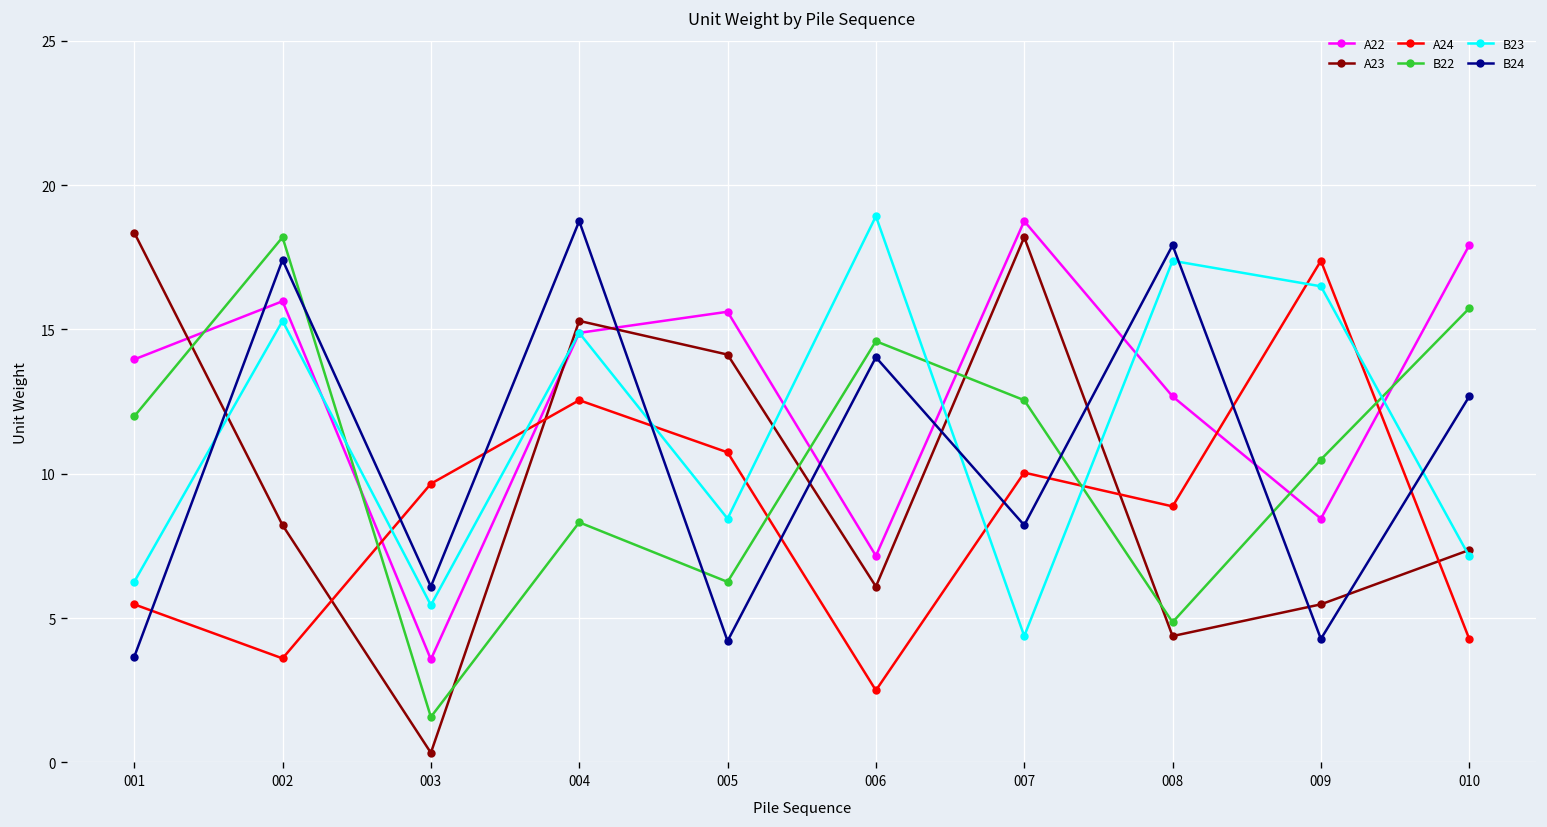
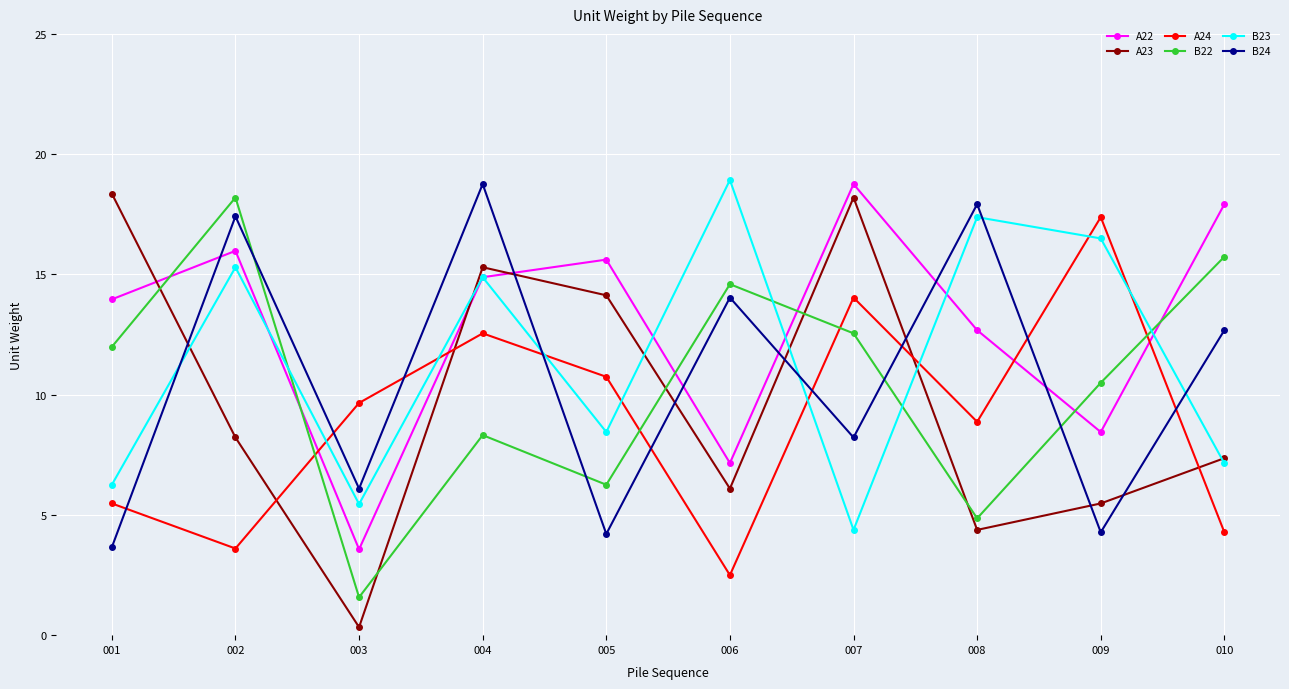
  {
    "A22": {
      "001": 14.0,
      "002": 16.0,
      "003": 3.6,
      "005": 15.6,
      "006": 7.2,
      "007": 18.8,
      "008": 12.7,
      "009": 8.4,
      "010": 17.9
    },
    "A23": {
      "001": 18.4,
      "002": 8.2,
      "003": 0.3,
      "004": 15.3,
      "005": 14.1,
      "006": 6.1,
      "007": 18.2,
      "008": 4.4,
      "009": 5.5,
      "010": 7.4
    },
    "A24": {
      "001": 5.5,
      "002": 3.6,
      "003": 9.7,
      "004": 12.5,
      "005": 10.7,
      "006": 2.5,
-     "007": 10.0,
+     "007": 14.0,
      "008": 8.9,
      "009": 17.4,
      "010": 4.3
    },
    "B22": {
      "001": 12.0,
      "002": 18.2,
      "003": 1.6,
      "004": 8.3,
      "005": 6.3,
      "006": 14.6,
      "007": 12.5,
      "008": 4.9,
      "009": 10.5,
      "010": 15.7
    },
    "B23": {
      "001": 6.3,
      "002": 15.3,
      "003": 5.4,
      "005": 8.4,
      "006": 18.9,
      "007": 4.4,
      "008": 17.4,
      "009": 16.5,
      "010": 7.1
    },
    "B24": {
      "001": 3.7,
      "002": 17.4,
      "003": 6.1,
      "004": 18.8,
      "005": 4.2,
      "006": 14.0,
      "007": 8.2,
      "008": 17.9,
      "009": 4.3,
      "010": 12.7
    }
  }
